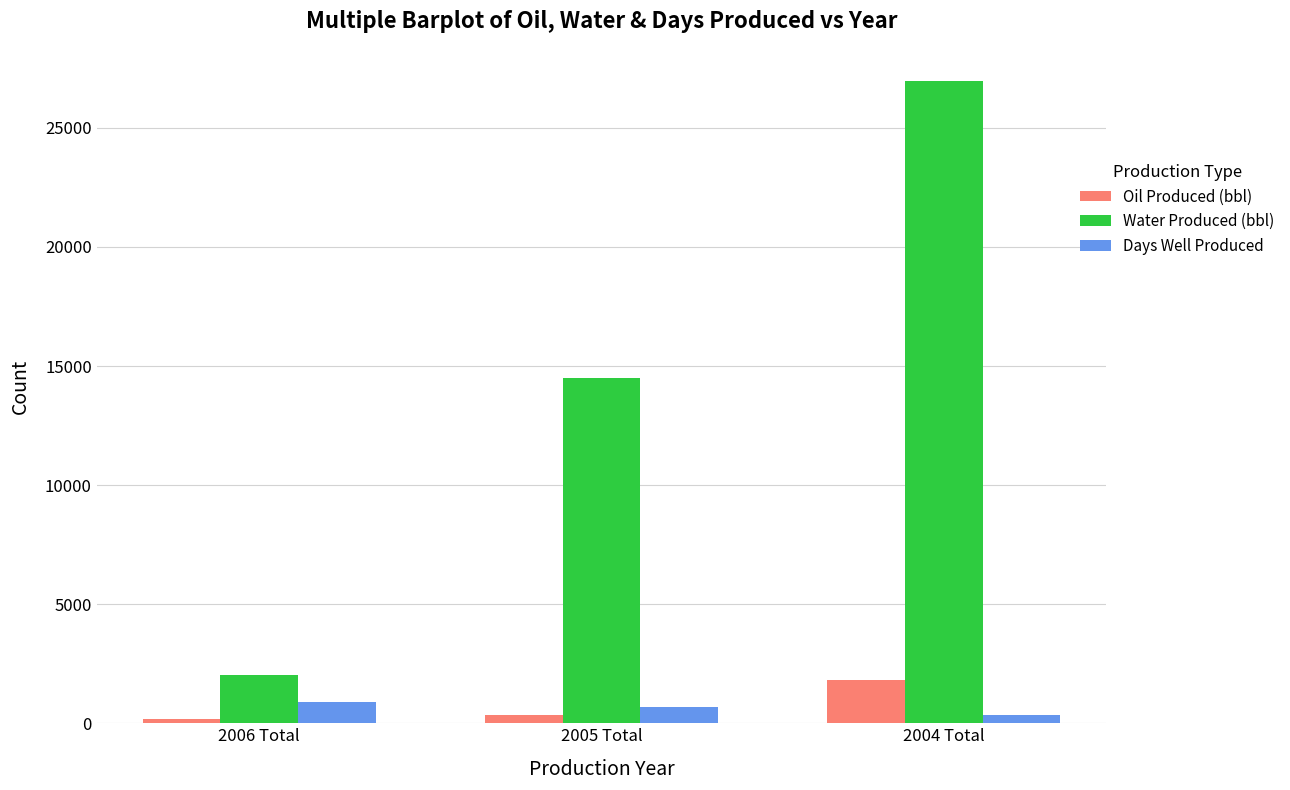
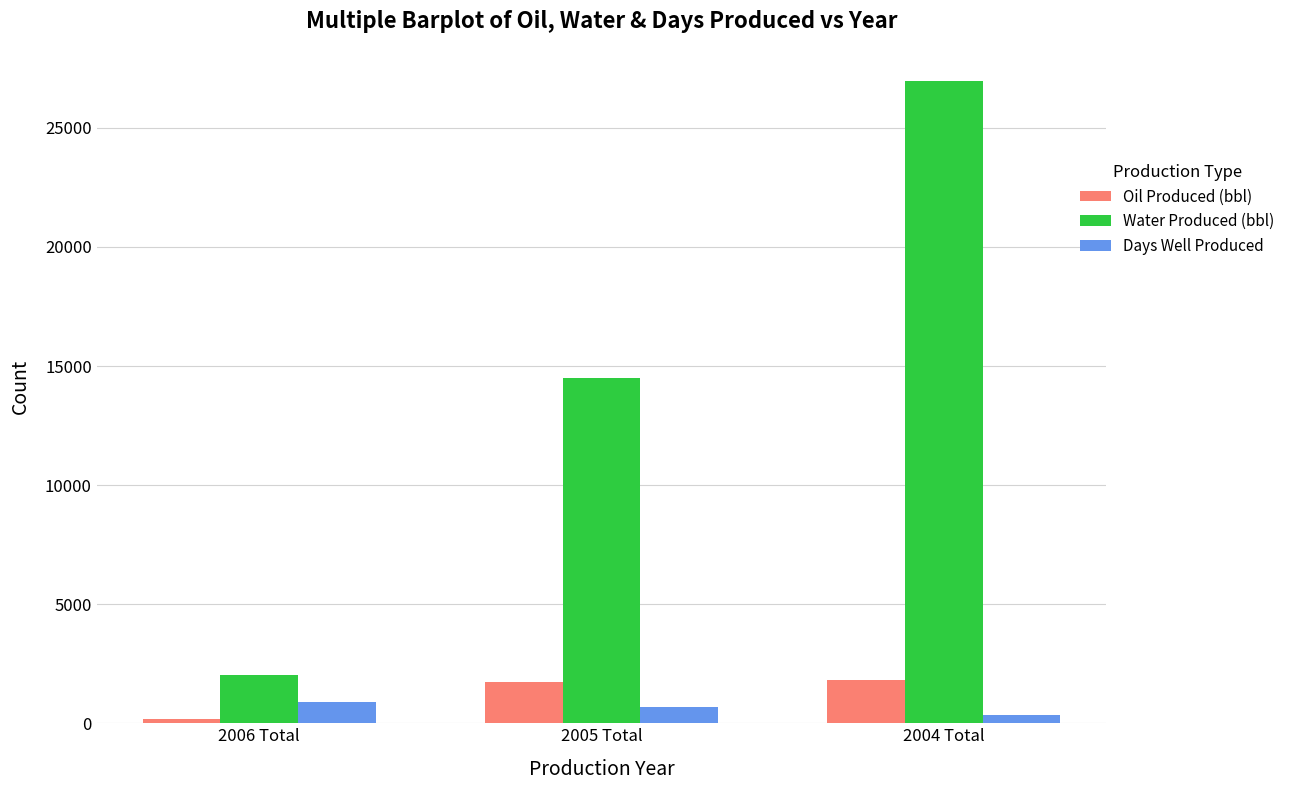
  {
    "Oil Produced (bbl)": {
      "2006 Total": 200,
-     "2005 Total": 300,
+     "2005 Total": 1700,
      "2004 Total": 1800
    },
    "Water Produced (bbl)": {
      "2006 Total": 2000,
      "2005 Total": 14500,
      "2004 Total": 27000
    },
    "Days Well Produced": {
      "2006 Total": 900,
      "2005 Total": 700,
      "2004 Total": 400
    }
  }
